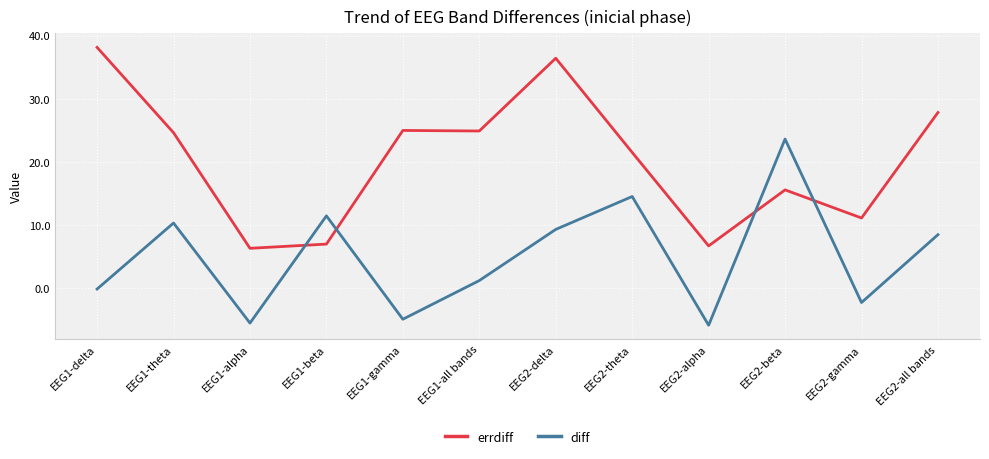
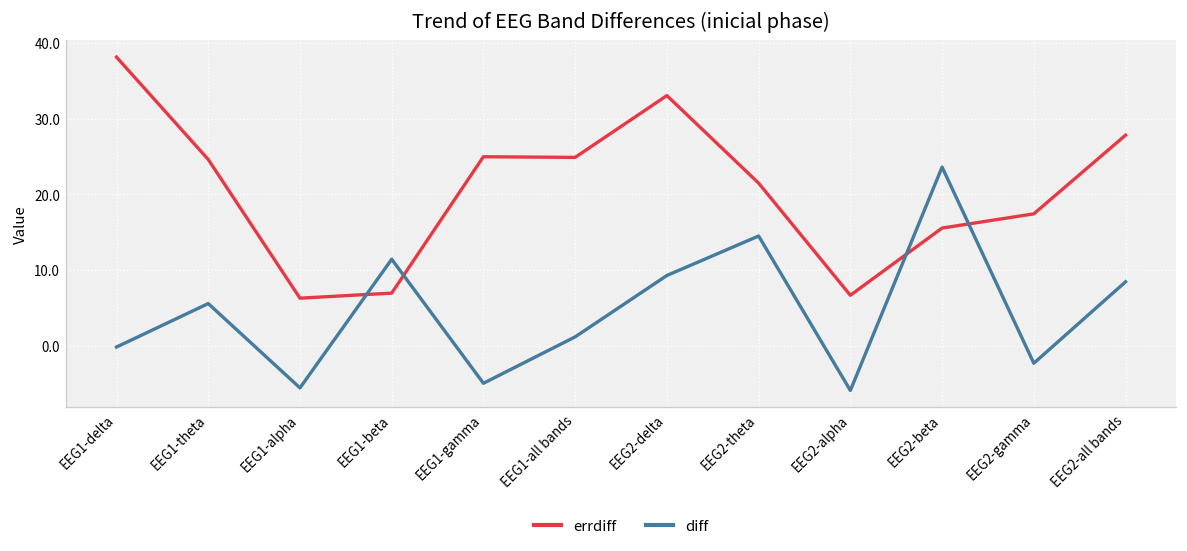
  {
    "errdiff": {
      "EEG1-delta": 38,
      "EEG1-theta": 25,
      "EEG1-alpha": 6,
      "EEG1-beta": 7,
      "EEG1-gamma": 25,
      "EEG1-all bands": 25,
-     "EEG2-delta": 36,
+     "EEG2-delta": 33,
      "EEG2-theta": 21,
      "EEG2-alpha": 7,
      "EEG2-beta": 16,
-     "EEG2-gamma": 11,
+     "EEG2-gamma": 17,
      "EEG2-all bands": 28
    },
    "diff": {
      "EEG1-delta": 0,
-     "EEG1-theta": 10,
+     "EEG1-theta": 6,
      "EEG1-alpha": -6,
      "EEG1-beta": 11,
      "EEG1-gamma": -5,
      "EEG1-all bands": 1,
      "EEG2-delta": 9,
      "EEG2-theta": 14,
      "EEG2-alpha": -6,
      "EEG2-beta": 24,
      "EEG2-gamma": -2,
      "EEG2-all bands": 8
    }
  }
